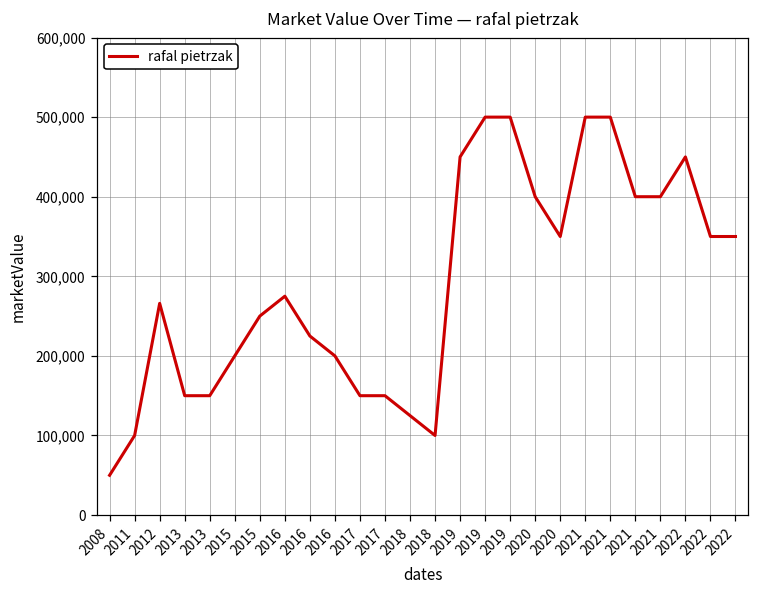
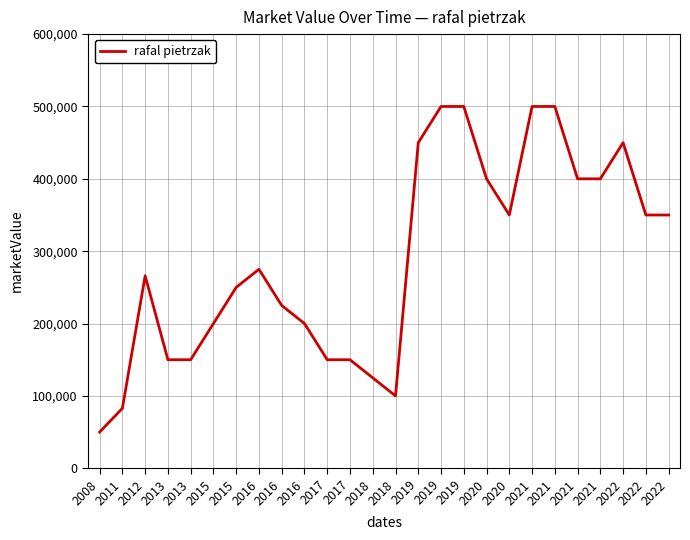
  {
    "2008": "50,000",
-   "2011": "100,000",
+   "2011": "80,000",
    "2012": "270,000"
  }
